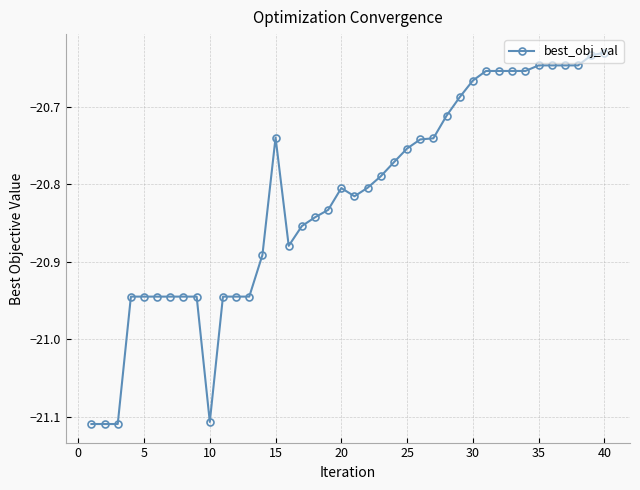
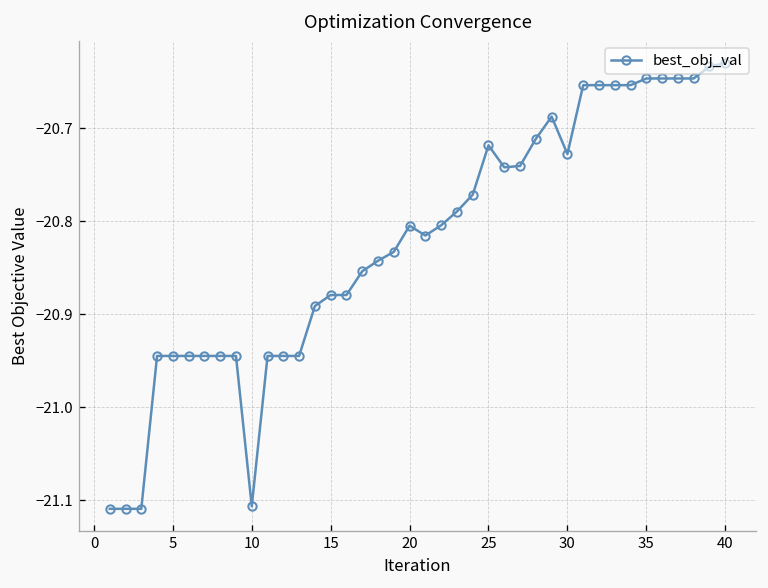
  {
    "5": -20.95,
    "10": -21.11,
-   "15": -20.74,
+   "15": -20.88,
    "20": -20.80,
-   "25": -20.75,
-   "30": -20.67,
+   "25": -20.72,
+   "30": -20.73,
    "35": -20.65
  }
